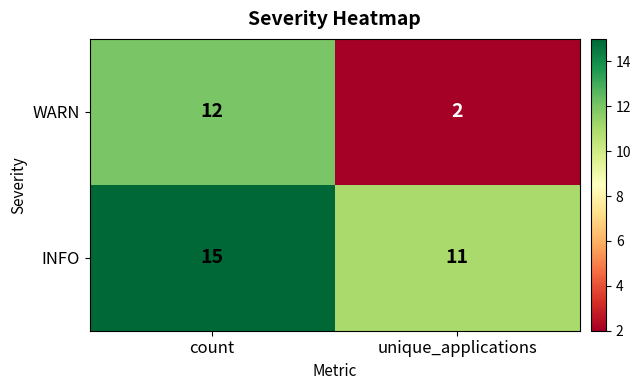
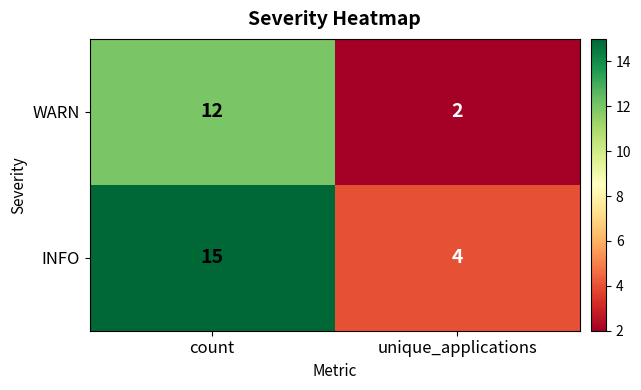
  {
    "WARN": {
      "count": 12,
      "unique_applications": 2
    },
    "INFO": {
      "count": 15,
-     "unique_applications": 11
+     "unique_applications": 4
    }
  }
